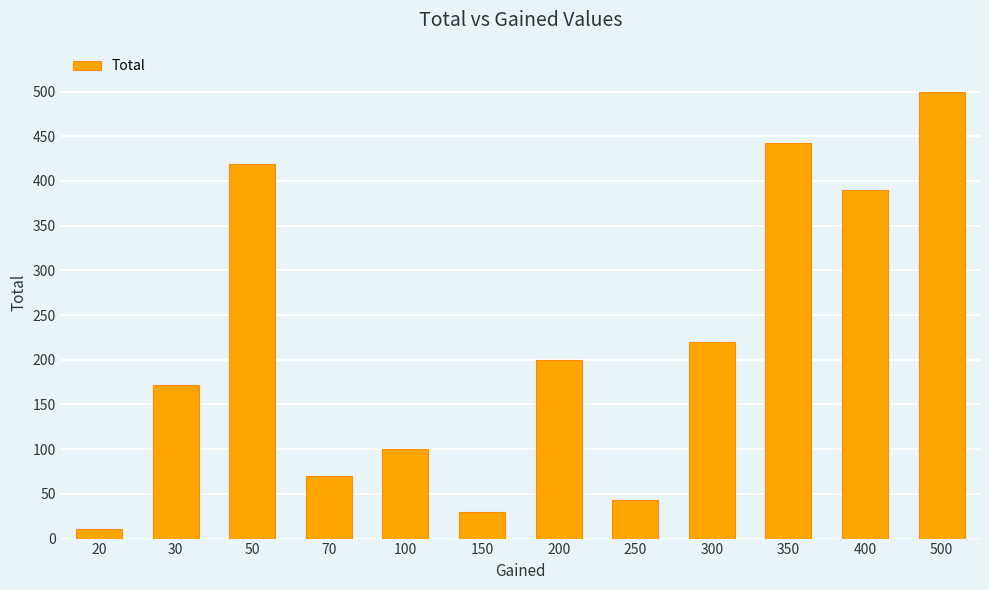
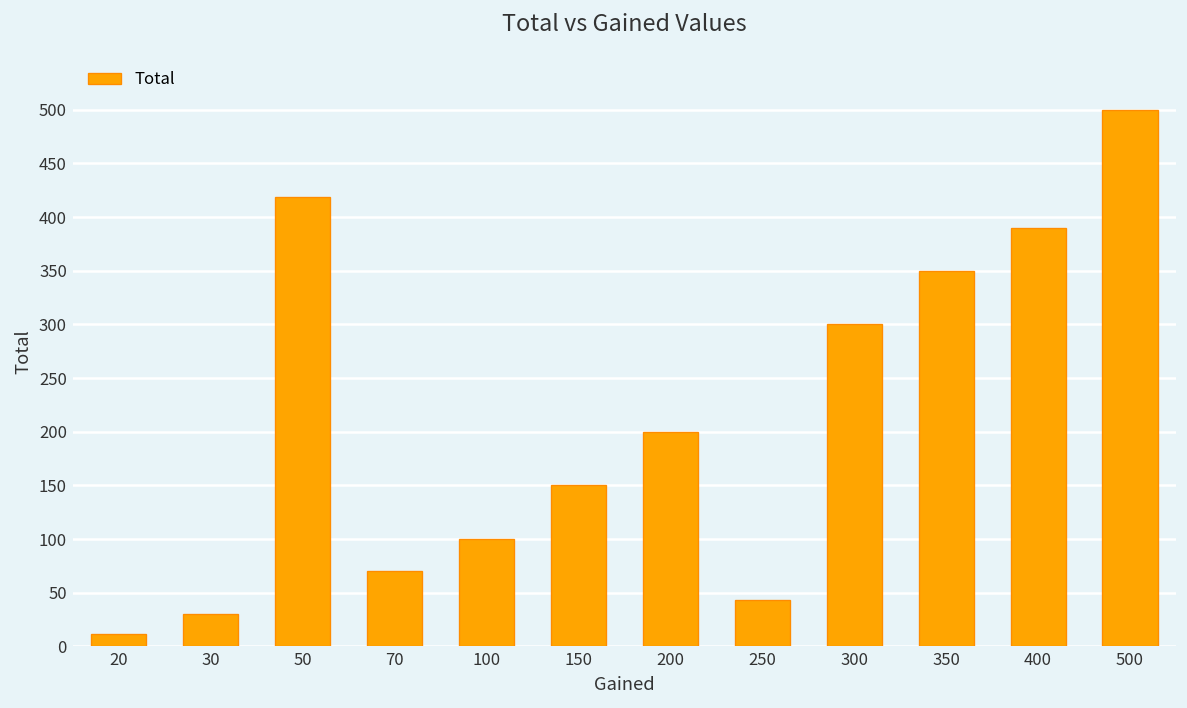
  {
    "20": 10,
-   "30": 170,
+   "30": 30,
    "50": 420,
    "70": 70,
    "100": 100,
-   "150": 30,
+   "150": 150,
    "200": 200,
    "250": 40,
-   "300": 220,
-   "350": 440,
+   "300": 300,
+   "350": 350,
    "400": 390,
    "500": 500
  }
